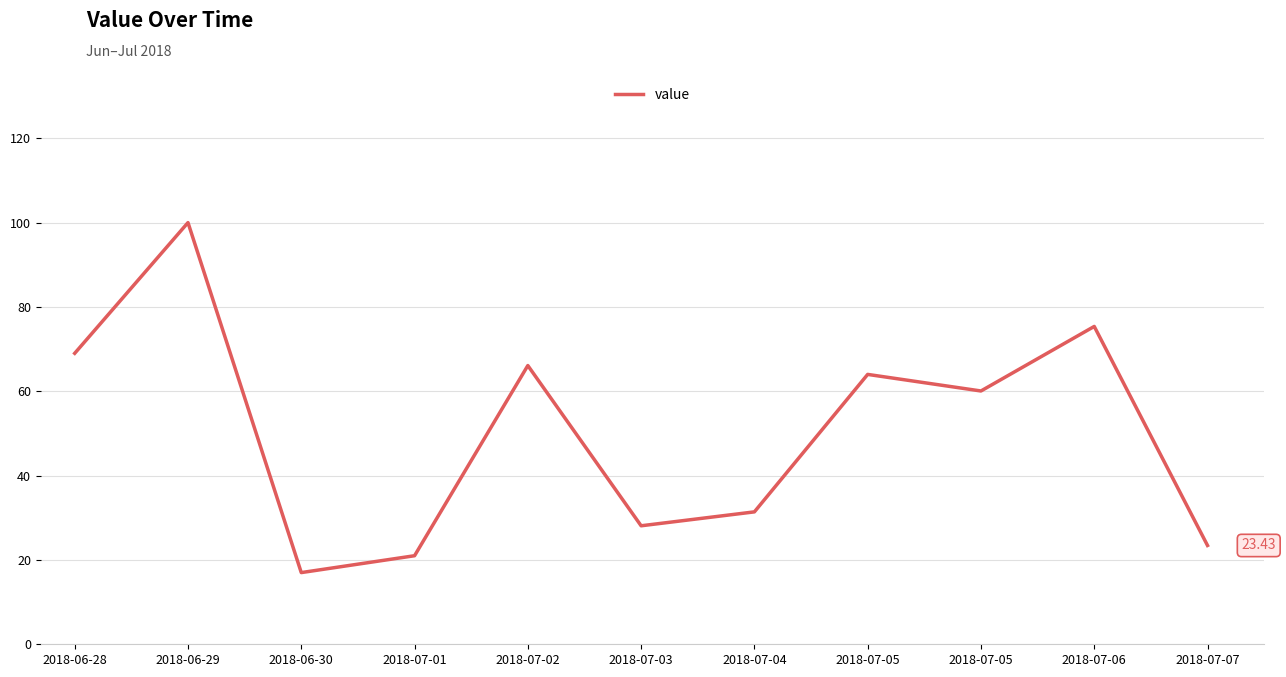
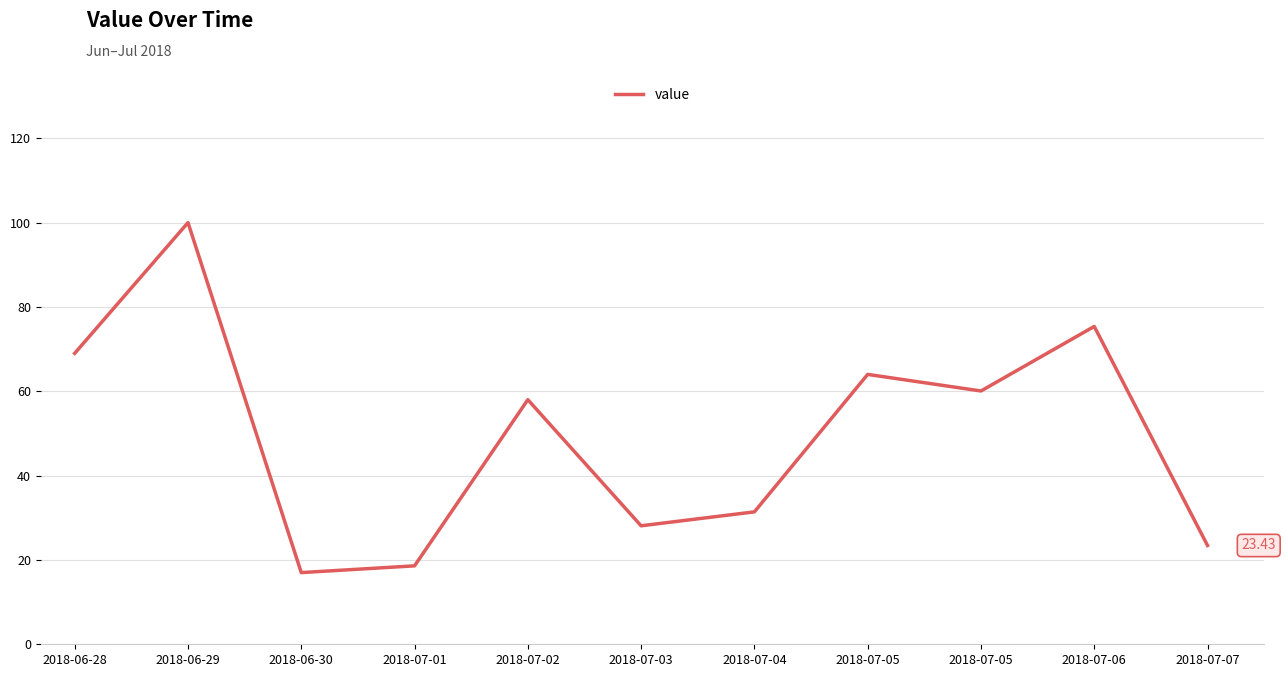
  {
    "2018-06-28": 69,
    "2018-06-29": 100,
    "2018-06-30": 17,
-   "2018-07-01": 21,
-   "2018-07-02": 66,
+   "2018-07-01": 19,
+   "2018-07-02": 58,
    "2018-07-03": 28,
    "2018-07-04": 31,
    "2018-07-06": 75,
    "2018-07-07": 23
  }
